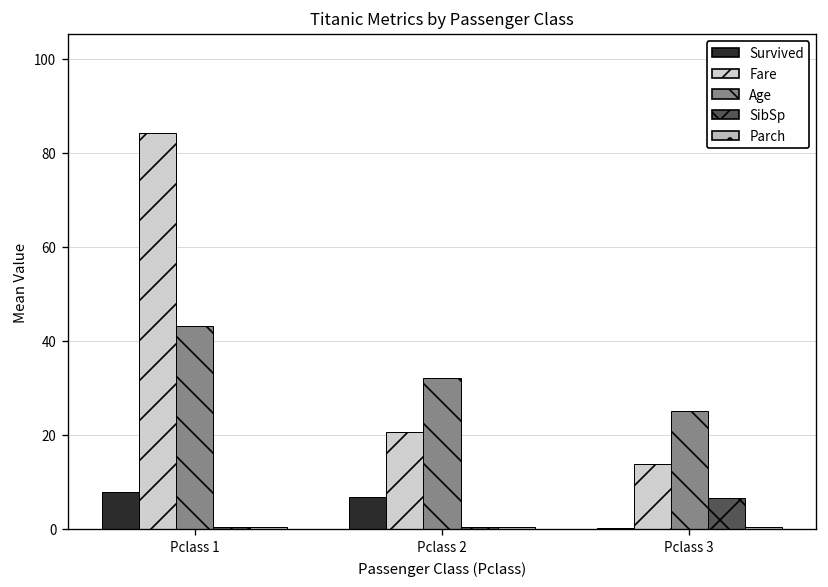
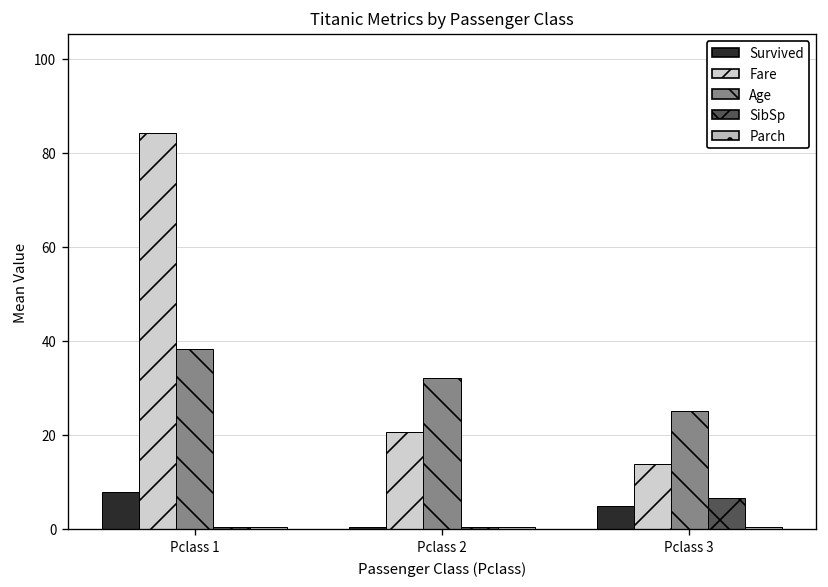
  {
    "Survived": {
      "Pclass 1": 8,
-     "Pclass 2": 7,
-     "Pclass 3": 0
+     "Pclass 2": 0,
+     "Pclass 3": 5
    },
    "Age": {
-     "Pclass 1": 43,
+     "Pclass 1": 38,
      "Pclass 2": 32,
      "Pclass 3": 25
    },
    "SibSp": {
      "Pclass 3": 7
    }
  }
